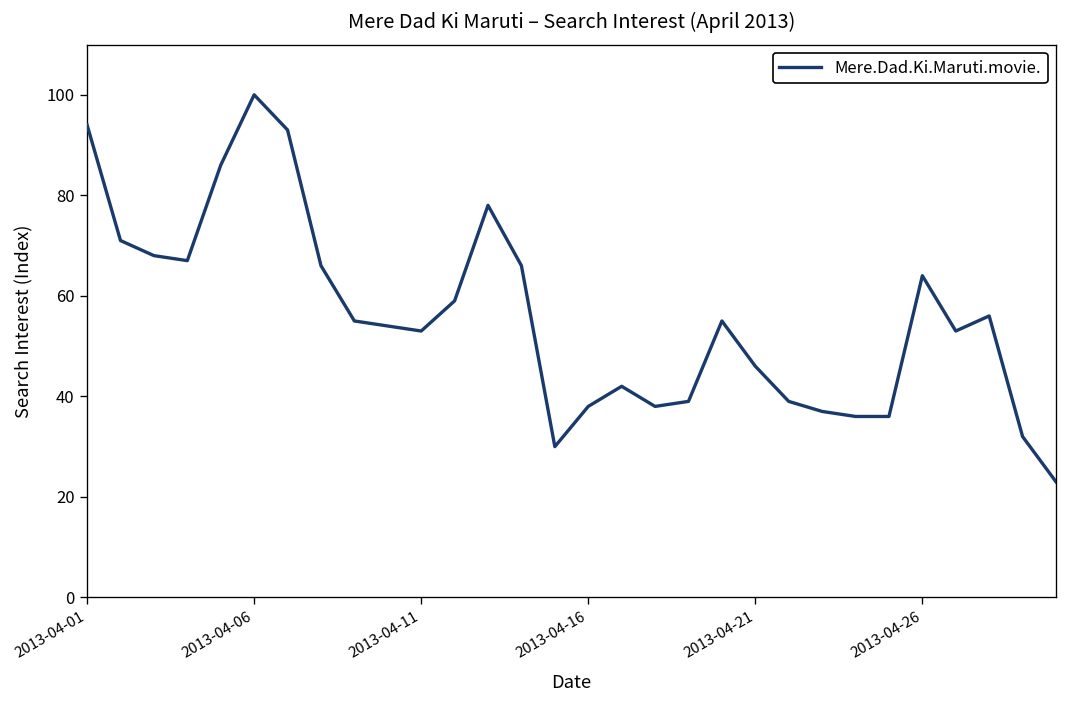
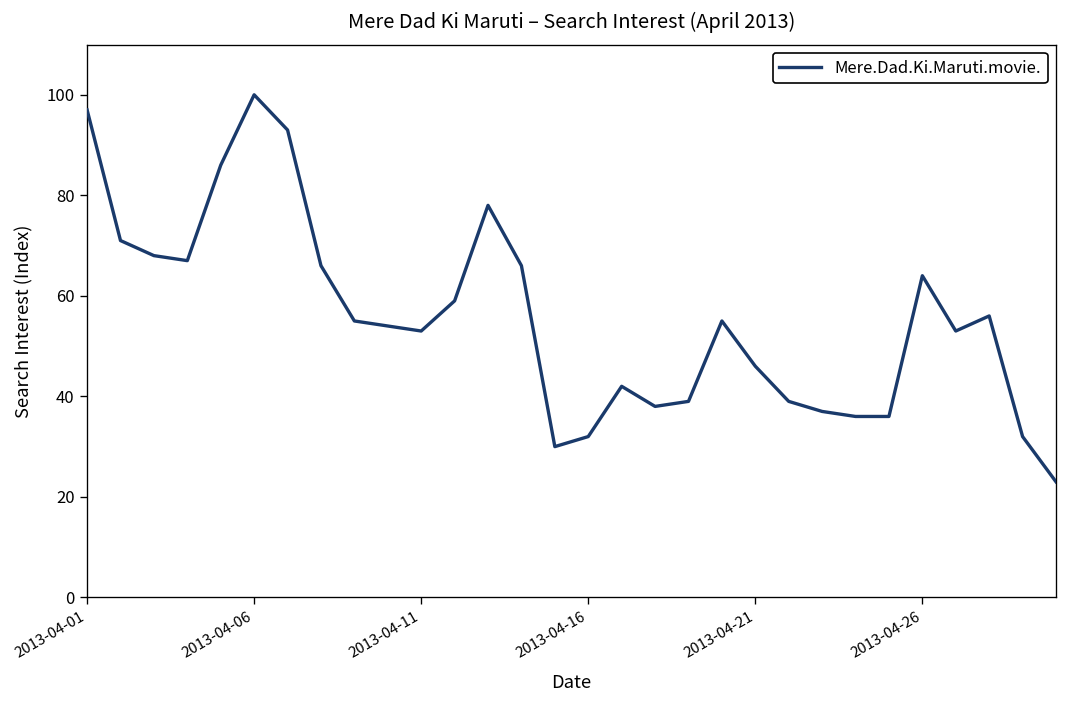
  {
-   "2013-04-01": 94,
+   "2013-04-01": 97,
    "2013-04-06": 100,
    "2013-04-11": 53,
-   "2013-04-16": 38,
+   "2013-04-16": 32,
    "2013-04-21": 46,
    "2013-04-26": 64
  }
